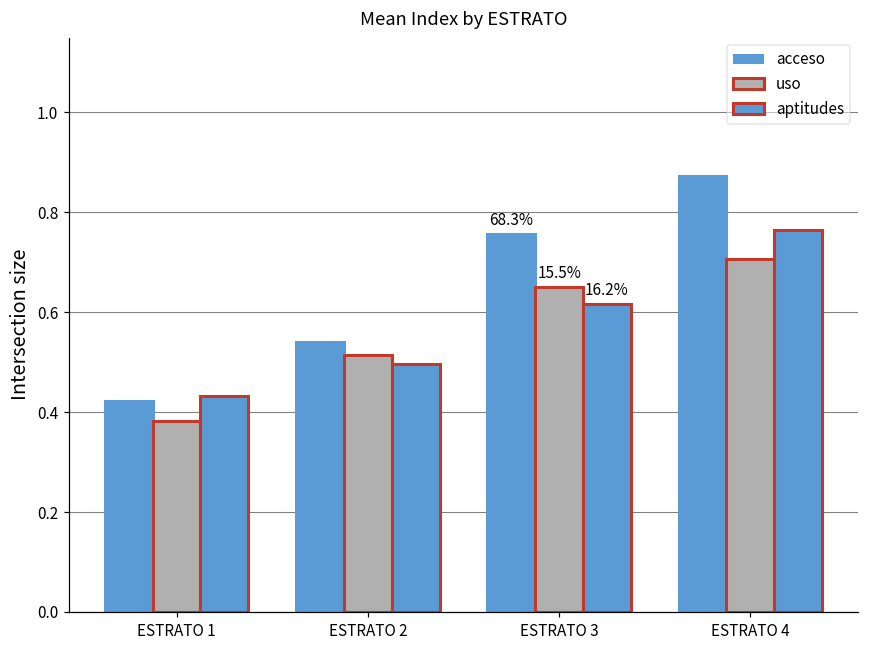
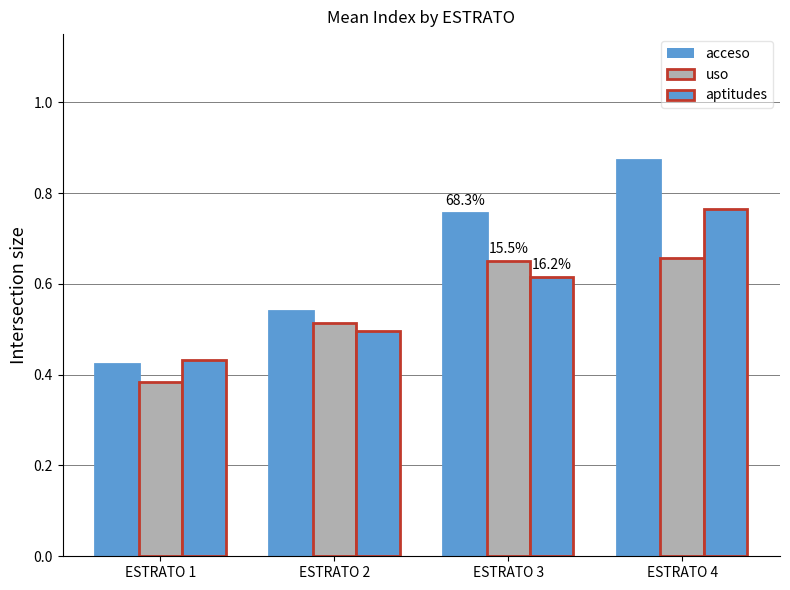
  {
    "uso": {
      "ESTRATO 1": 0.38,
      "ESTRATO 2": 0.51,
-     "ESTRATO 4": 0.71
+     "ESTRATO 4": 0.66
    }
  }
